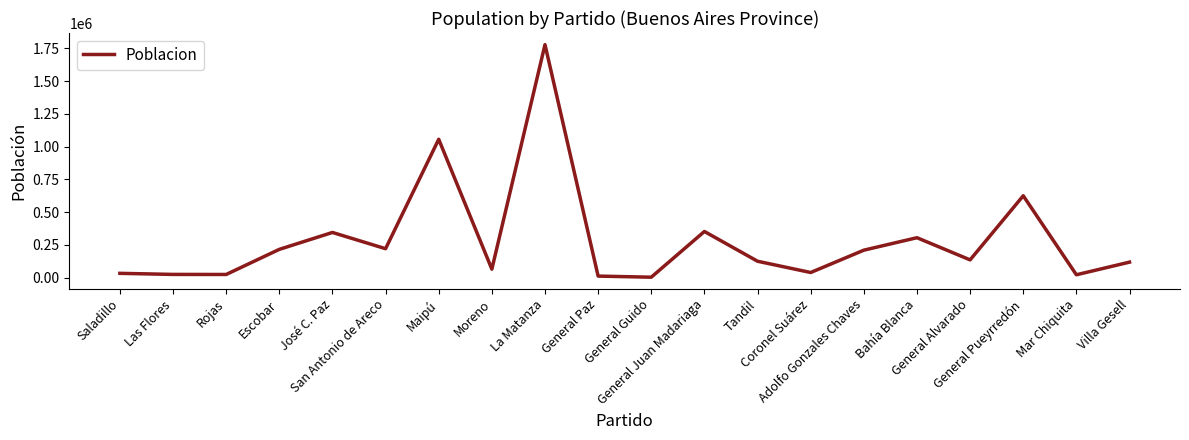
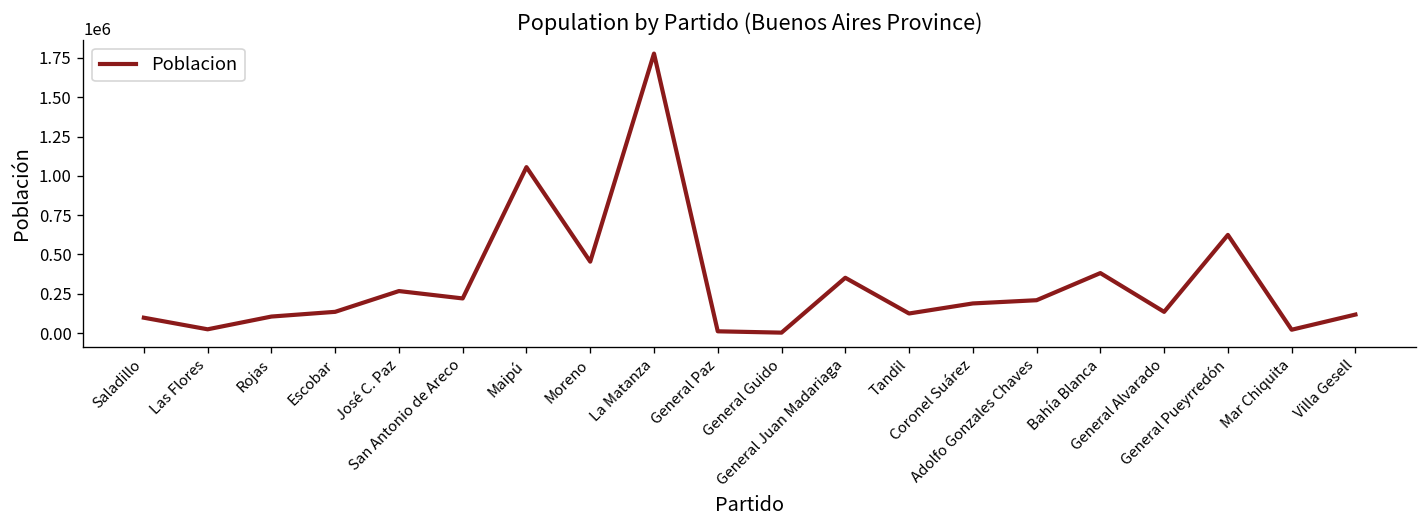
  {
-   "Saladillo": 30000,
+   "Saladillo": 100000,
    "Las Flores": 20000,
-   "Rojas": 20000,
-   "Escobar": 220000,
-   "José C. Paz": 340000,
+   "Rojas": 110000,
+   "Escobar": 140000,
+   "José C. Paz": 270000,
    "San Antonio de Areco": 220000,
    "Maipú": 1060000,
-   "Moreno": 60000,
+   "Moreno": 450000,
    "La Matanza": 1780000,
    "General Paz": 10000,
    "General Guido": 0,
    "General Juan Madariaga": 350000,
    "Tandil": 120000,
-   "Coronel Suárez": 40000,
+   "Coronel Suárez": 190000,
    "Adolfo Gonzales Chaves": 210000,
-   "Bahía Blanca": 300000,
+   "Bahía Blanca": 380000,
    "General Alvarado": 140000,
    "General Pueyrredón": 620000,
    "Mar Chiquita": 20000,
    "Villa Gesell": 120000
  }
